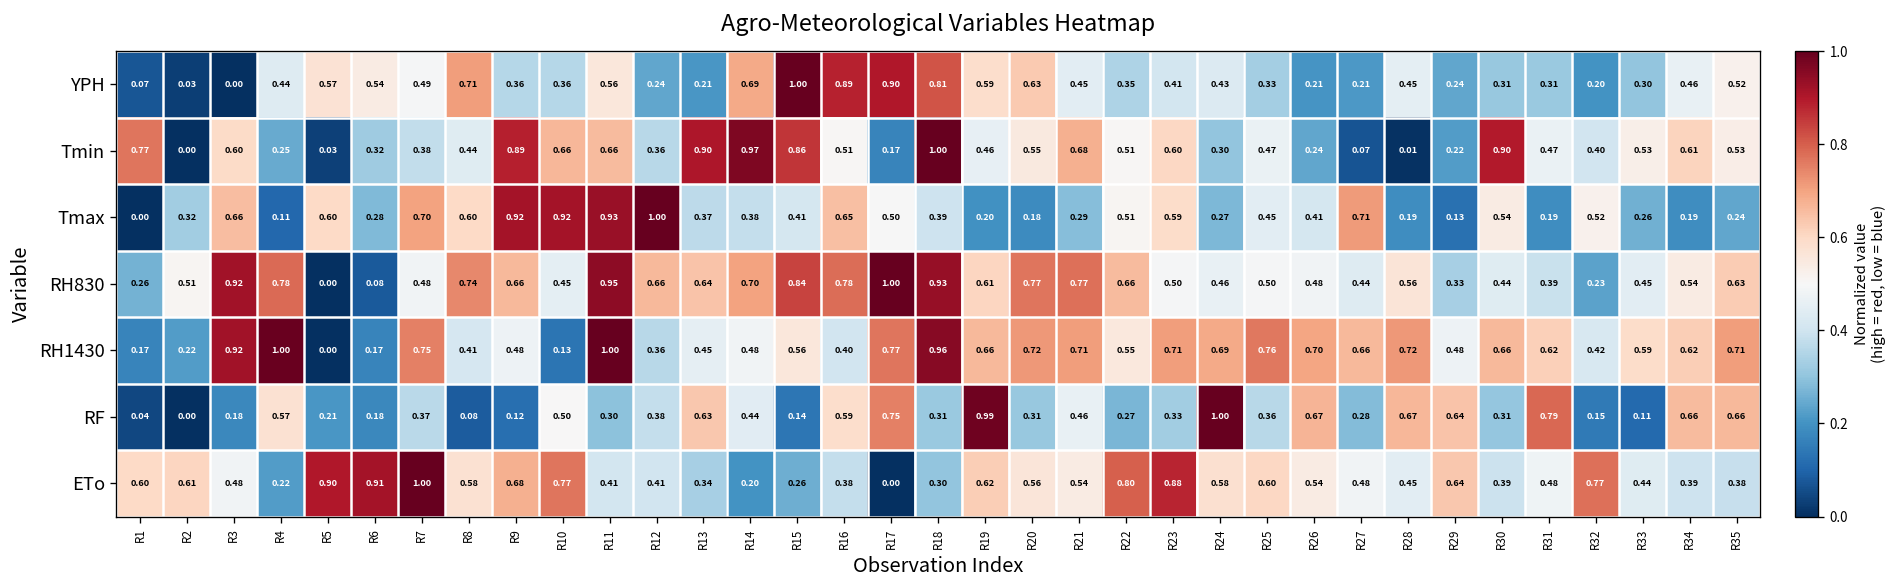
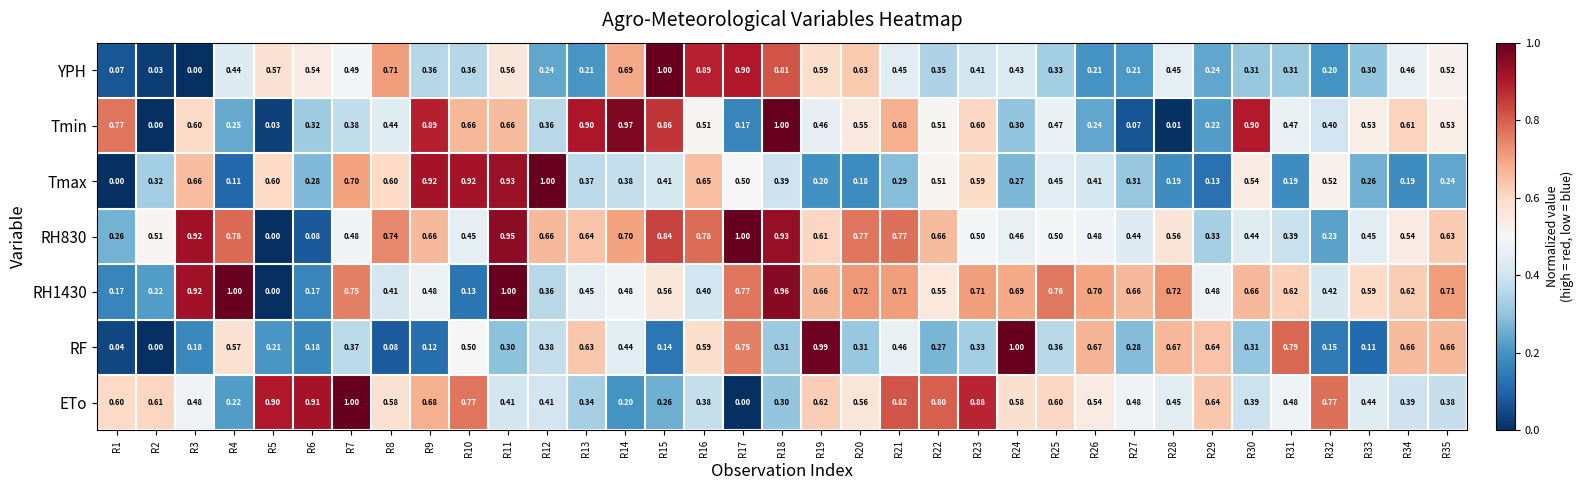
  {
    "Tmax": {
      "R1": 0.00,
      "R2": 0.32,
      "R3": 0.66,
      "R4": 0.11,
      "R5": 0.60,
      "R6": 0.28,
      "R7": 0.70,
      "R8": 0.60,
      "R9": 0.92,
      "R10": 0.92,
      "R11": 0.93,
      "R12": 1.00,
      "R13": 0.37,
      "R14": 0.38,
      "R15": 0.41,
      "R16": 0.65,
      "R17": 0.50,
      "R18": 0.39,
      "R19": 0.20,
      "R20": 0.18,
      "R21": 0.29,
      "R22": 0.51,
      "R23": 0.59,
      "R24": 0.27,
      "R25": 0.45,
      "R26": 0.41,
-     "R27": 0.71,
+     "R27": 0.31,
      "R28": 0.19,
      "R29": 0.13,
      "R30": 0.54,
      "R31": 0.19,
      "R32": 0.52,
      "R33": 0.26,
      "R34": 0.19,
      "R35": 0.24
    },
    "ETo": {
      "R1": 0.60,
      "R2": 0.61,
      "R3": 0.48,
      "R4": 0.22,
      "R5": 0.90,
      "R6": 0.91,
      "R7": 1.00,
      "R8": 0.58,
      "R9": 0.68,
      "R10": 0.77,
      "R11": 0.41,
      "R12": 0.41,
      "R13": 0.34,
      "R14": 0.20,
      "R15": 0.26,
      "R16": 0.38,
      "R17": 0.00,
      "R18": 0.30,
      "R19": 0.62,
      "R20": 0.56,
-     "R21": 0.54,
+     "R21": 0.82,
      "R22": 0.80,
      "R23": 0.88,
      "R24": 0.58,
      "R25": 0.60,
      "R26": 0.54,
      "R27": 0.48,
      "R28": 0.45,
      "R29": 0.64,
      "R30": 0.39,
      "R31": 0.48,
      "R32": 0.77,
      "R33": 0.44,
      "R34": 0.39,
      "R35": 0.38
    }
  }
